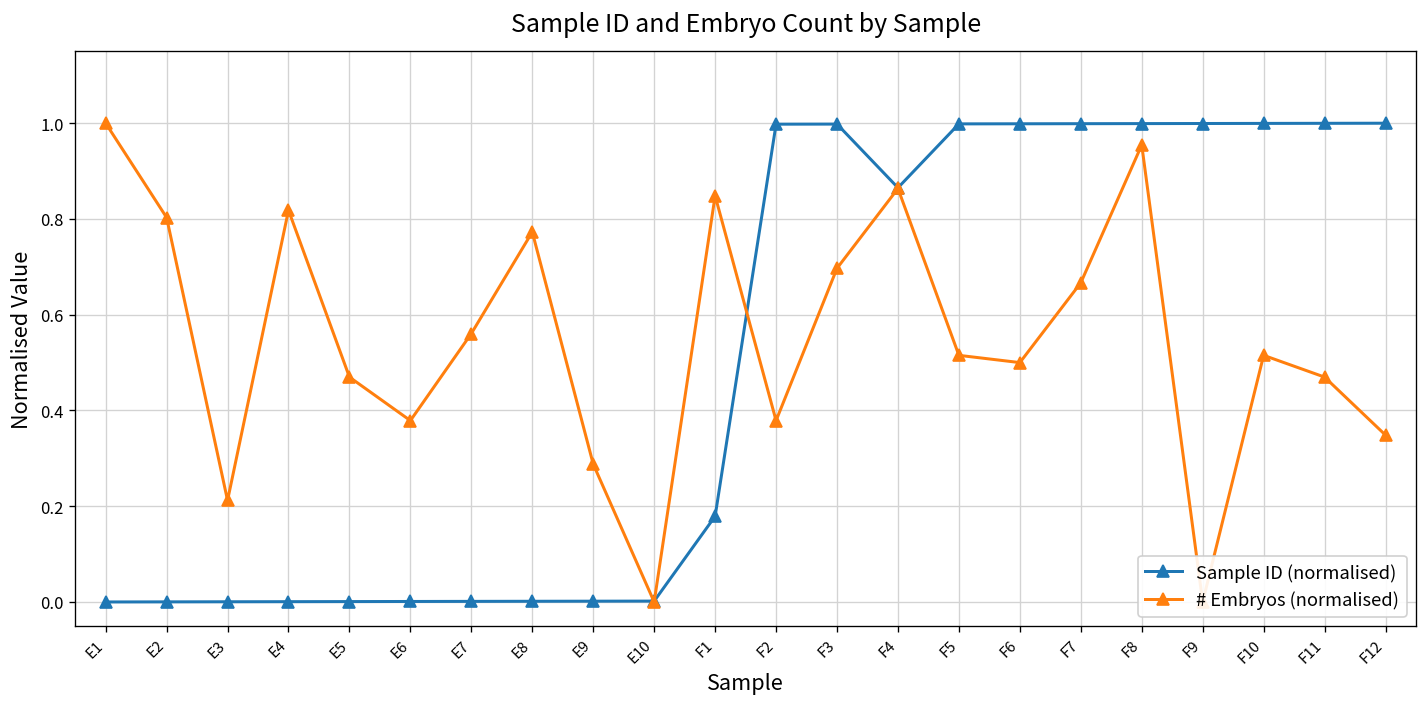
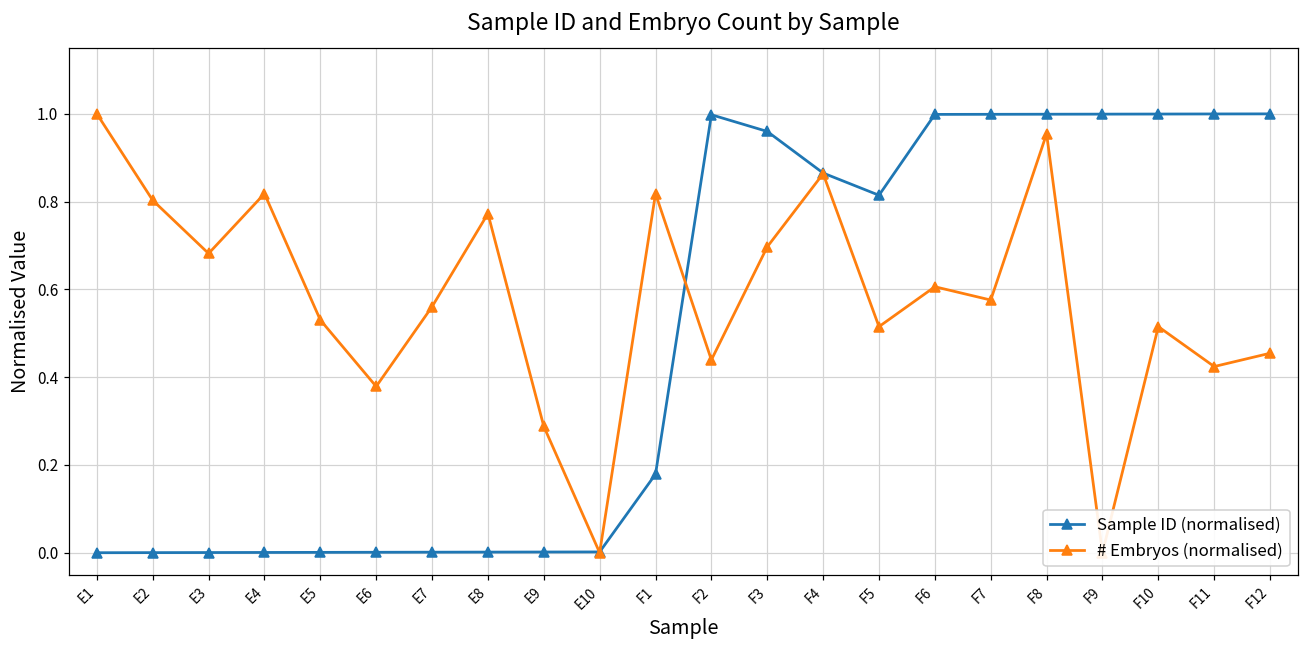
  {
    "Sample ID (normalised)": {
      "E1": 0.00,
      "E2": 0.00,
      "E3": 0.00,
      "E4": 0.00,
      "E5": 0.00,
      "E6": 0.00,
      "E7": 0.00,
      "E8": 0.00,
      "E9": 0.00,
      "F1": 0.18,
      "F2": 1.00,
-     "F3": 1.00,
-     "F5": 1.00,
+     "F3": 0.96,
+     "F5": 0.81,
      "F6": 1.00,
      "F7": 1.00,
      "F8": 1.00,
      "F9": 1.00,
      "F10": 1.00,
      "F11": 1.00,
      "F12": 1.00
    },
    "# Embryos (normalised)": {
      "E1": 1.00,
      "E2": 0.80,
-     "E3": 0.21,
+     "E3": 0.68,
      "E4": 0.82,
-     "E5": 0.47,
+     "E5": 0.53,
      "E6": 0.38,
      "E7": 0.56,
      "E8": 0.77,
      "E9": 0.29,
-     "F1": 0.85,
-     "F2": 0.38,
+     "F1": 0.82,
+     "F2": 0.44,
      "F3": 0.70,
      "F5": 0.52,
-     "F6": 0.50,
-     "F7": 0.67,
+     "F6": 0.61,
+     "F7": 0.58,
      "F8": 0.95,
      "F10": 0.52,
-     "F11": 0.47,
-     "F12": 0.35
+     "F11": 0.42,
+     "F12": 0.45
    }
  }
